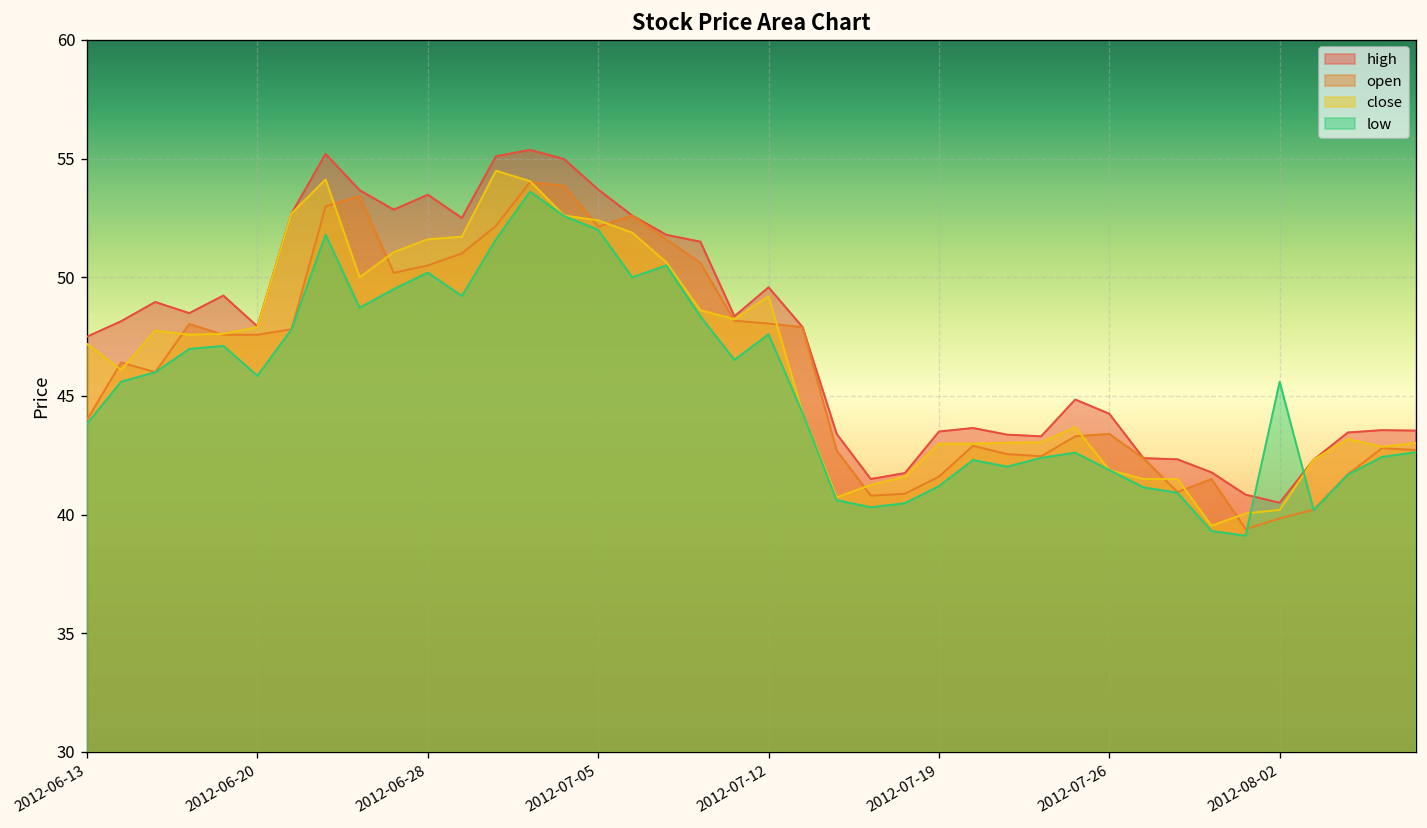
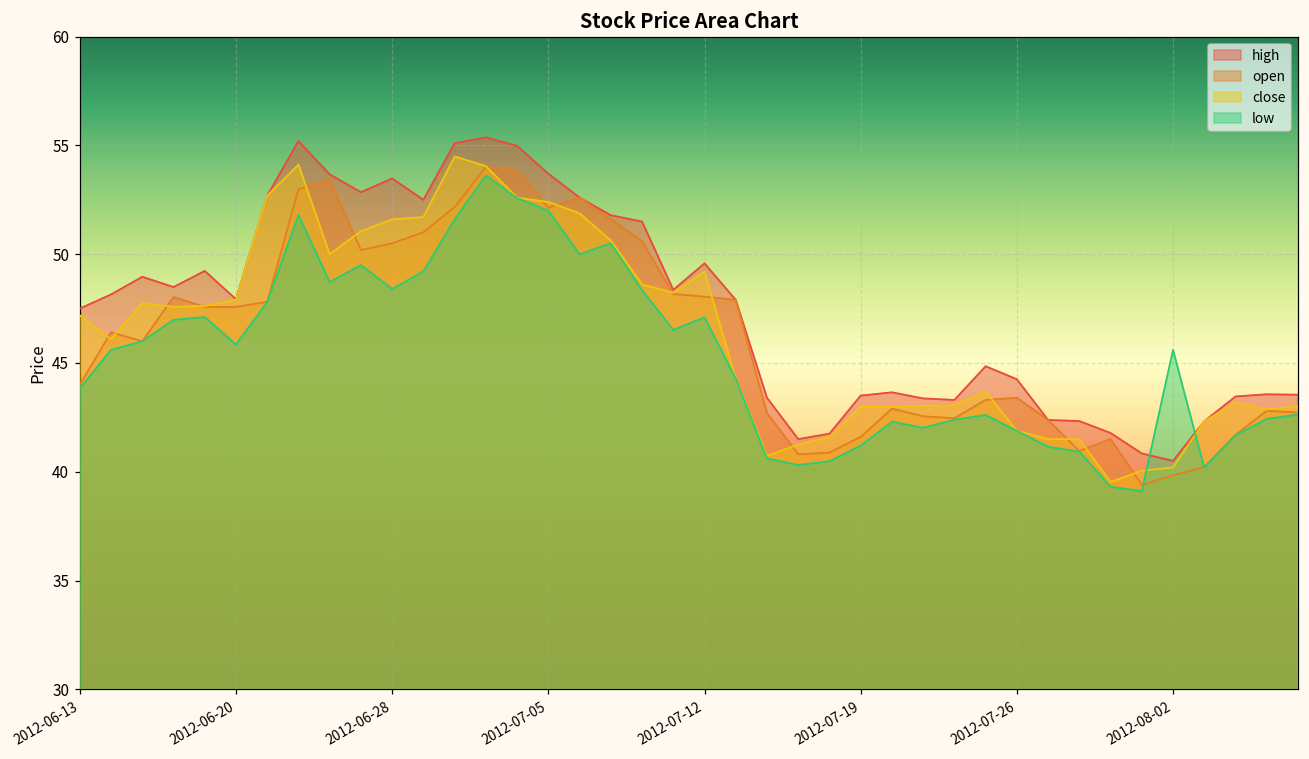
  {
    "low": {
      "2012-06-13": 43.8,
      "2012-06-20": 45.9,
-     "2012-06-28": 50.2,
-     "2012-07-12": 47.6,
+     "2012-06-28": 48.4,
+     "2012-07-12": 47.1,
      "2012-07-19": 41.2,
      "2012-08-02": 45.6
    }
  }
